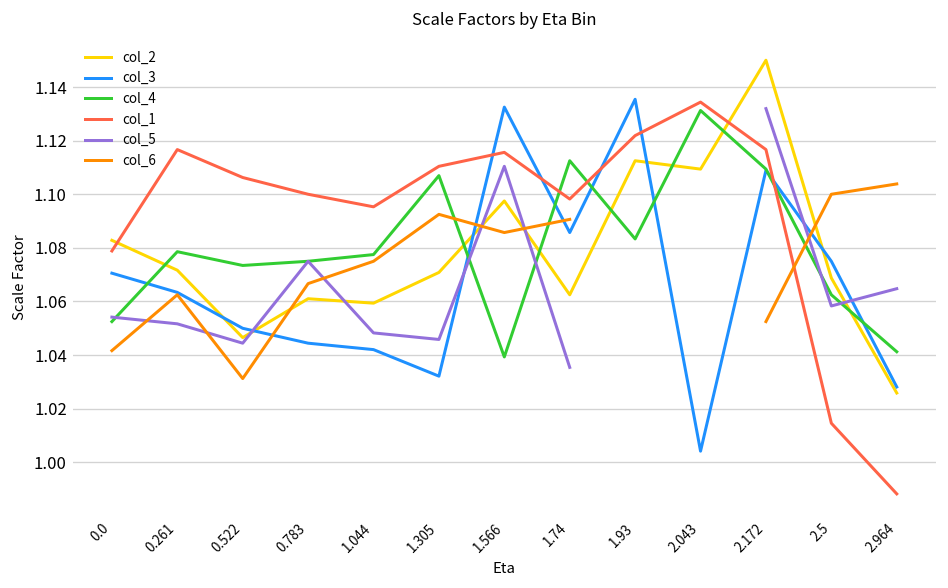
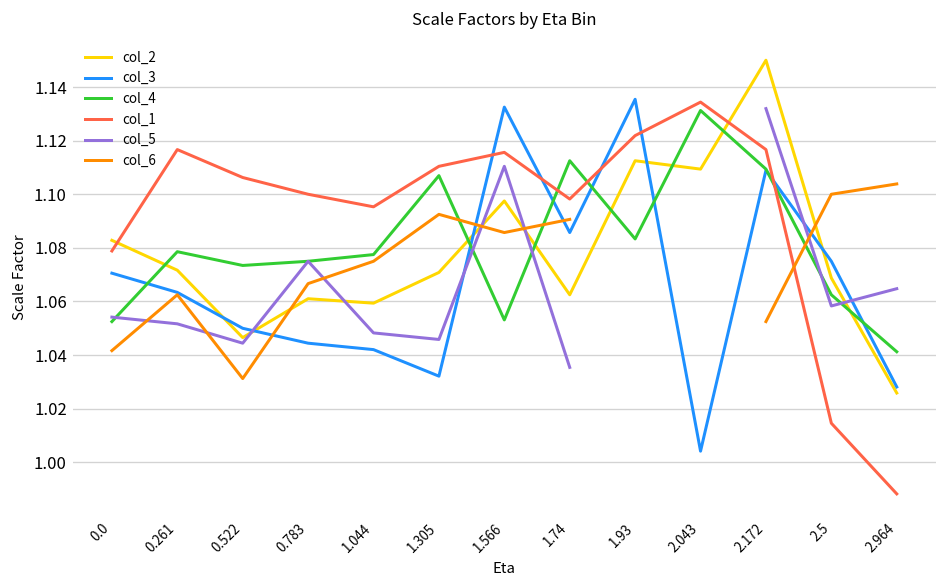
  {
    "col_2": {
      "0.0": 1.083,
      "0.261": 1.072,
      "0.522": 1.047,
      "0.783": 1.061,
      "1.044": 1.059,
      "1.305": 1.071,
      "1.566": 1.098,
      "1.74": 1.063,
      "1.93": 1.113,
      "2.043": 1.109,
      "2.172": 1.150,
      "2.5": 1.069,
      "2.964": 1.026
    },
    "col_3": {
      "0.0": 1.071,
      "0.522": 1.050,
      "0.783": 1.044,
      "1.044": 1.042,
      "1.305": 1.032,
      "1.566": 1.133,
      "1.74": 1.086,
      "1.93": 1.135,
      "2.043": 1.004,
      "2.5": 1.075,
      "2.964": 1.028
    },
    "col_4": {
      "0.0": 1.053,
      "0.261": 1.079,
      "0.522": 1.073,
      "1.044": 1.078,
      "1.305": 1.107,
-     "1.566": 1.039,
+     "1.566": 1.053,
      "1.74": 1.113,
      "1.93": 1.083,
      "2.043": 1.131,
      "2.5": 1.063,
      "2.964": 1.041
    },
    "col_1": {
      "0.0": 1.079,
      "0.261": 1.117,
      "0.522": 1.106,
      "0.783": 1.100,
      "1.044": 1.095,
      "1.305": 1.110,
      "1.566": 1.116,
      "1.74": 1.098,
      "1.93": 1.122,
      "2.043": 1.134,
      "2.172": 1.117,
      "2.5": 1.015,
      "2.964": 0.988
    },
    "col_5": {
      "0.0": 1.054,
      "0.261": 1.052,
      "0.522": 1.044,
      "1.044": 1.048,
      "1.305": 1.046,
      "1.566": 1.110,
      "1.74": 1.035,
      "2.172": 1.132,
      "2.5": 1.058,
      "2.964": 1.065
    },
    "col_6": {
      "0.0": 1.042,
      "0.522": 1.031,
      "0.783": 1.067,
      "1.044": 1.075,
      "1.305": 1.093,
      "1.566": 1.086,
      "1.74": 1.091,
      "2.172": 1.053,
      "2.5": 1.100,
      "2.964": 1.104
    }
  }
